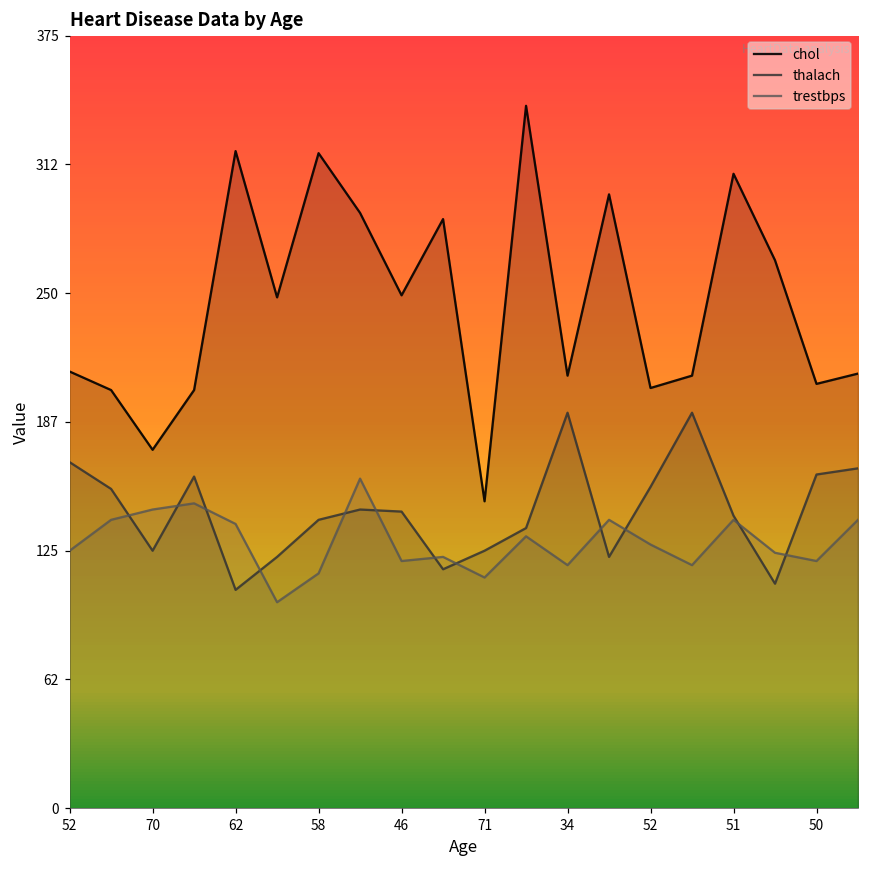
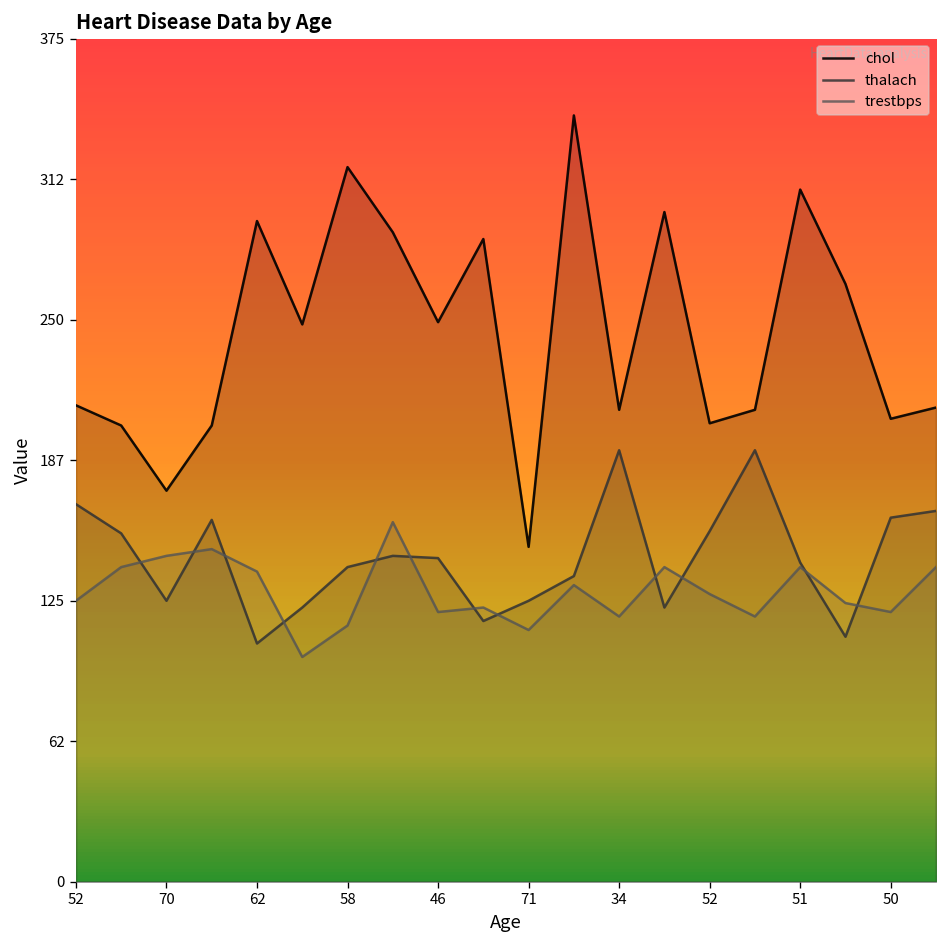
  {
    "chol": {
      "70": 174,
-     "62": 319,
+     "62": 294,
      "46": 249,
      "71": 149,
      "50": 206
    }
  }
